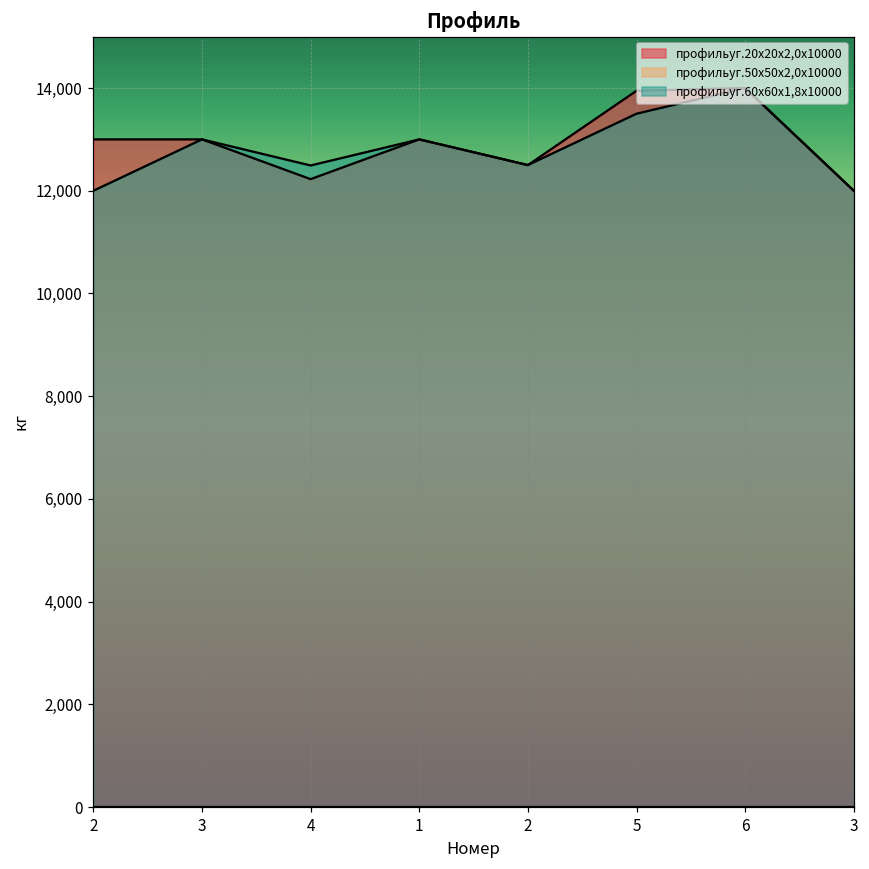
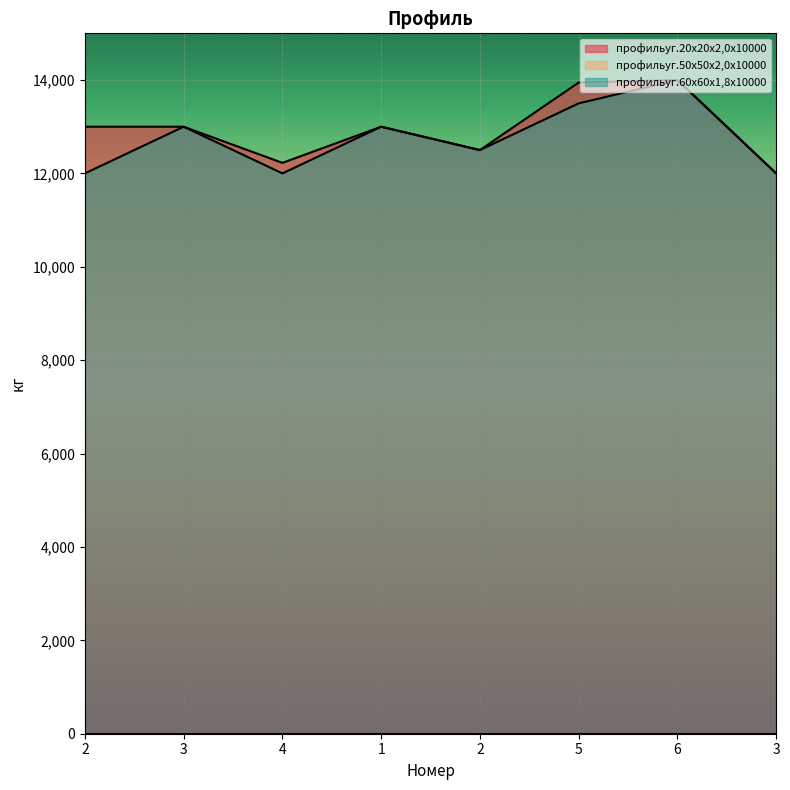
  {
    "профильуг.20х20х2,0х10000": {
      "4": "12,200",
      "5": "13,900"
    },
    "профильуг.50х50х2,0х10000": {
      "4": "0",
      "1": "0",
      "5": "0",
      "6": "0"
    },
    "профильуг.60х60х1,8х10000": {
-     "4": "12,500",
+     "4": "12,000",
      "5": "13,500"
    }
  }
